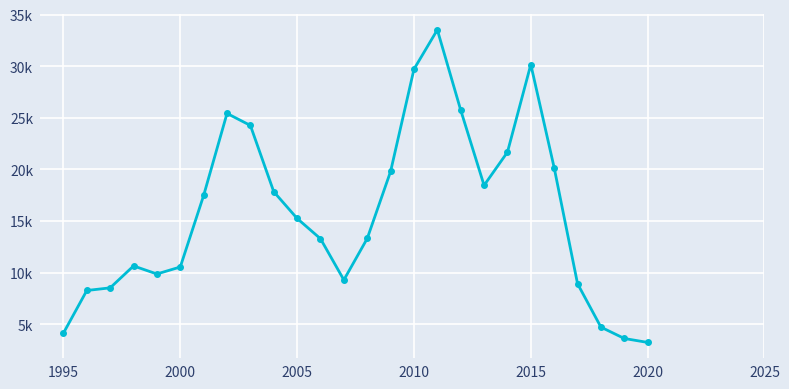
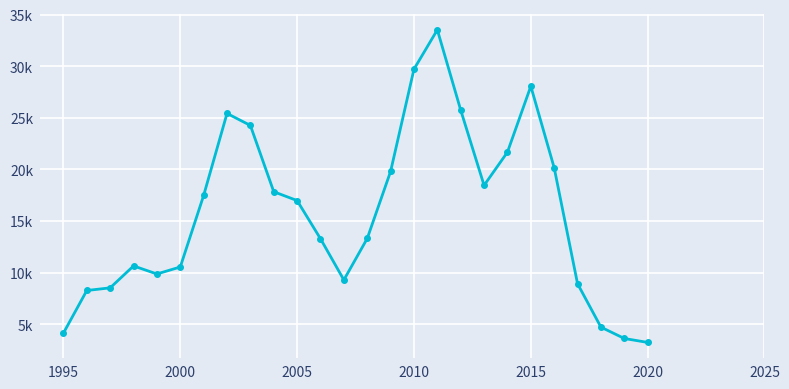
  {
    "1995": 4100,
    "2000": 10500,
-   "2005": 15200,
+   "2005": 17000,
    "2010": 29700,
-   "2015": 30200,
+   "2015": 28100,
    "2020": 3200
  }
